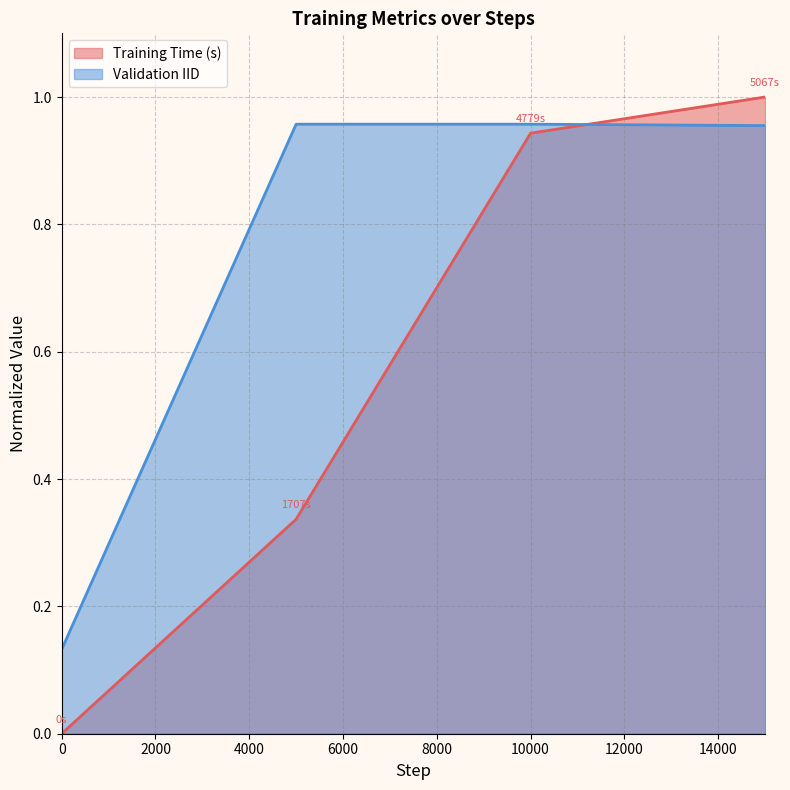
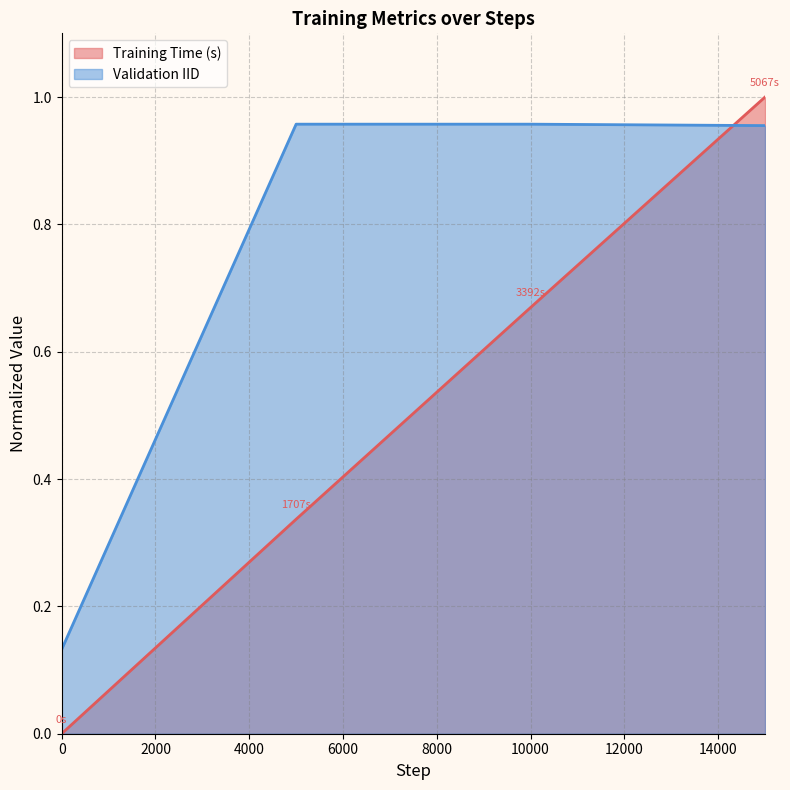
  {
    "Training Time (s)": {
      "0": "0s",
-     "10000": "4779s"
+     "10000": "3392s"
    },
    "Validation IID": {
      "0": "0.13"
    }
  }
